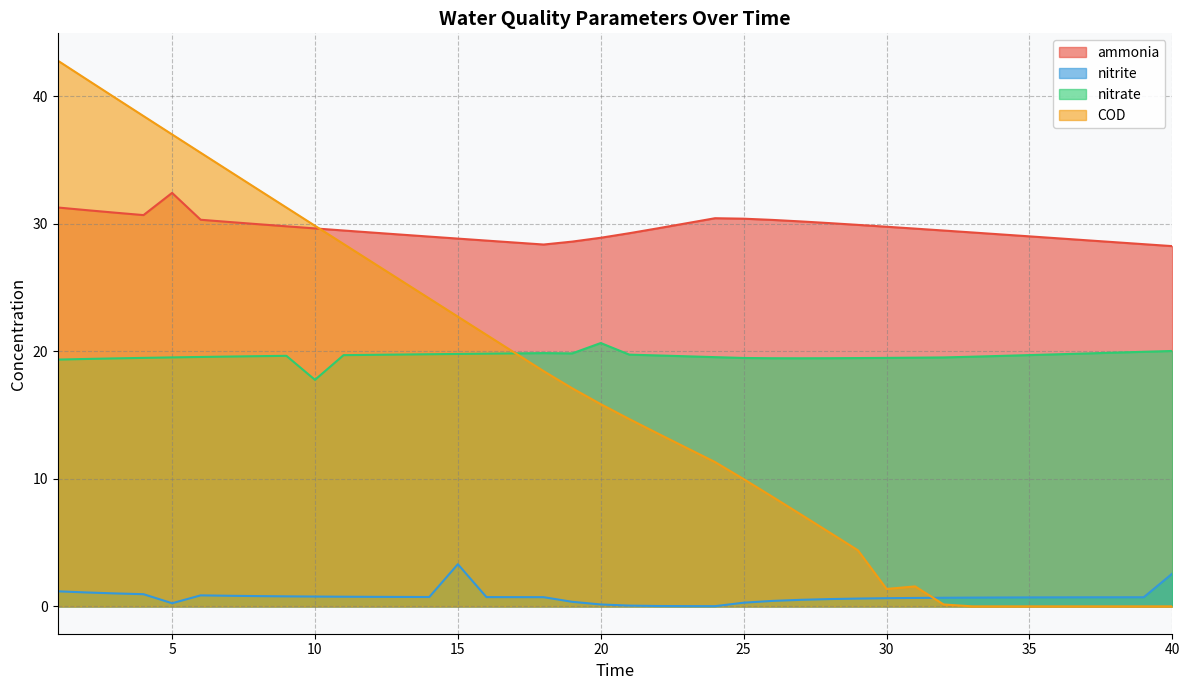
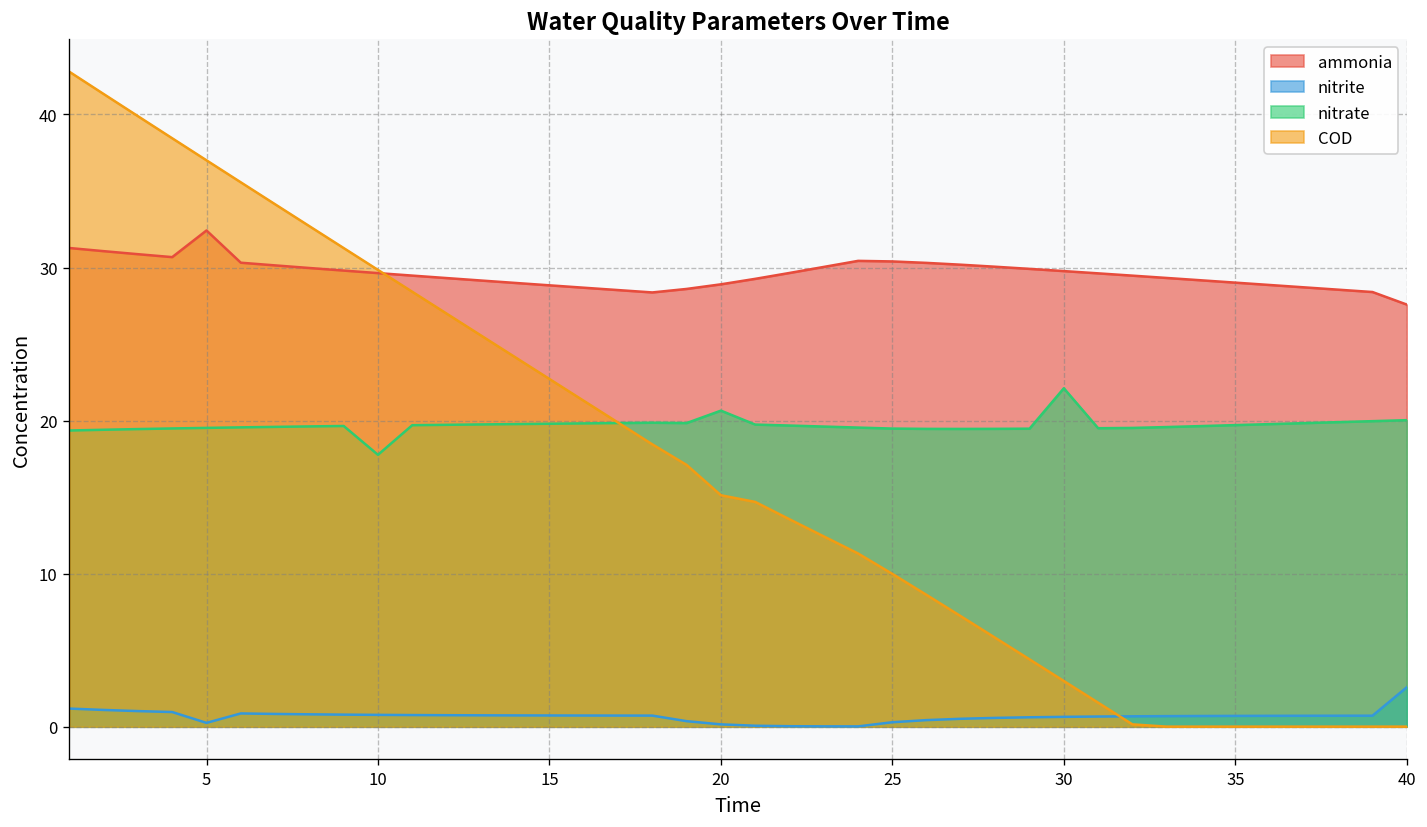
  {
    "ammonia": {
      "5": 32.4,
      "10": 29.6,
      "15": 28.8,
      "20": 28.9,
      "25": 30.4,
      "30": 29.8,
      "35": 29.0,
-     "40": 28.2
+     "40": 27.6
    },
    "nitrite": {
      "5": 0.3,
      "10": 0.8,
-     "15": 3.3,
+     "15": 0.7,
      "20": 0.2,
      "25": 0.3,
      "30": 0.6,
      "35": 0.7,
      "40": 2.6
    },
    "nitrate": {
      "5": 19.5,
      "10": 17.8,
      "15": 19.8,
      "20": 20.7,
      "25": 19.5,
-     "30": 19.5,
+     "30": 22.1,
      "35": 19.7,
      "40": 20.0
    },
    "COD": {
      "5": 37.0,
      "10": 29.8,
      "15": 22.7,
-     "20": 15.9,
+     "20": 15.1,
      "25": 10.0,
-     "30": 1.4,
+     "30": 3.0,
      "35": 0.0,
      "40": 0.0
    }
  }
